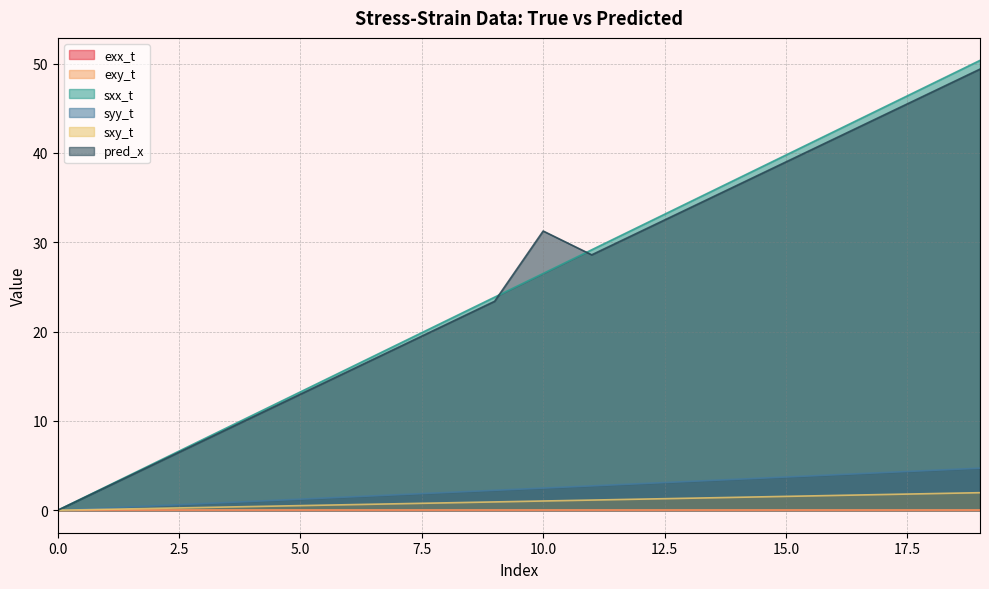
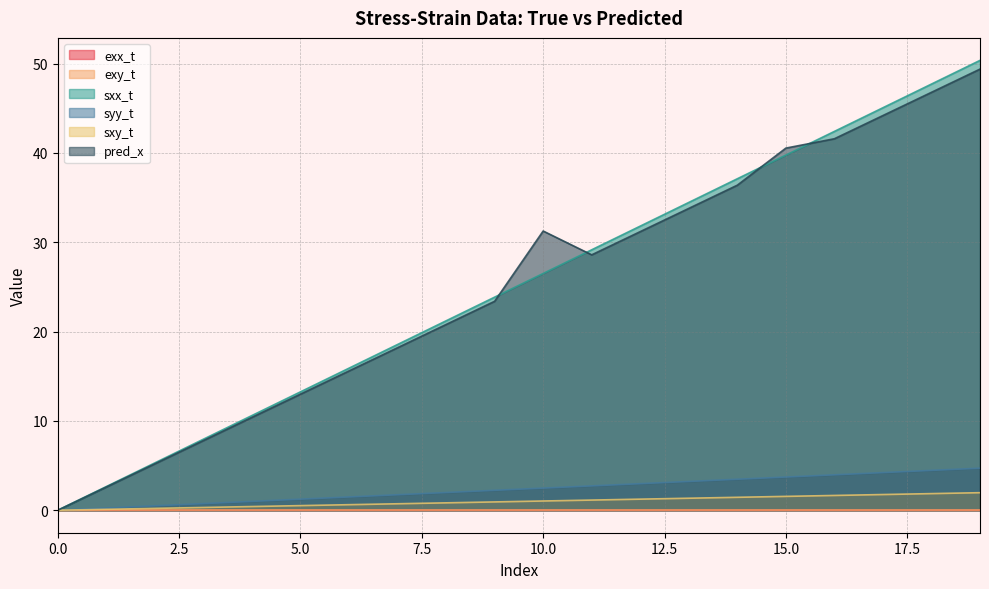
  {
    "pred_x": {
      "10.0": 31,
-     "15.0": 39
+     "15.0": 41
    }
  }
